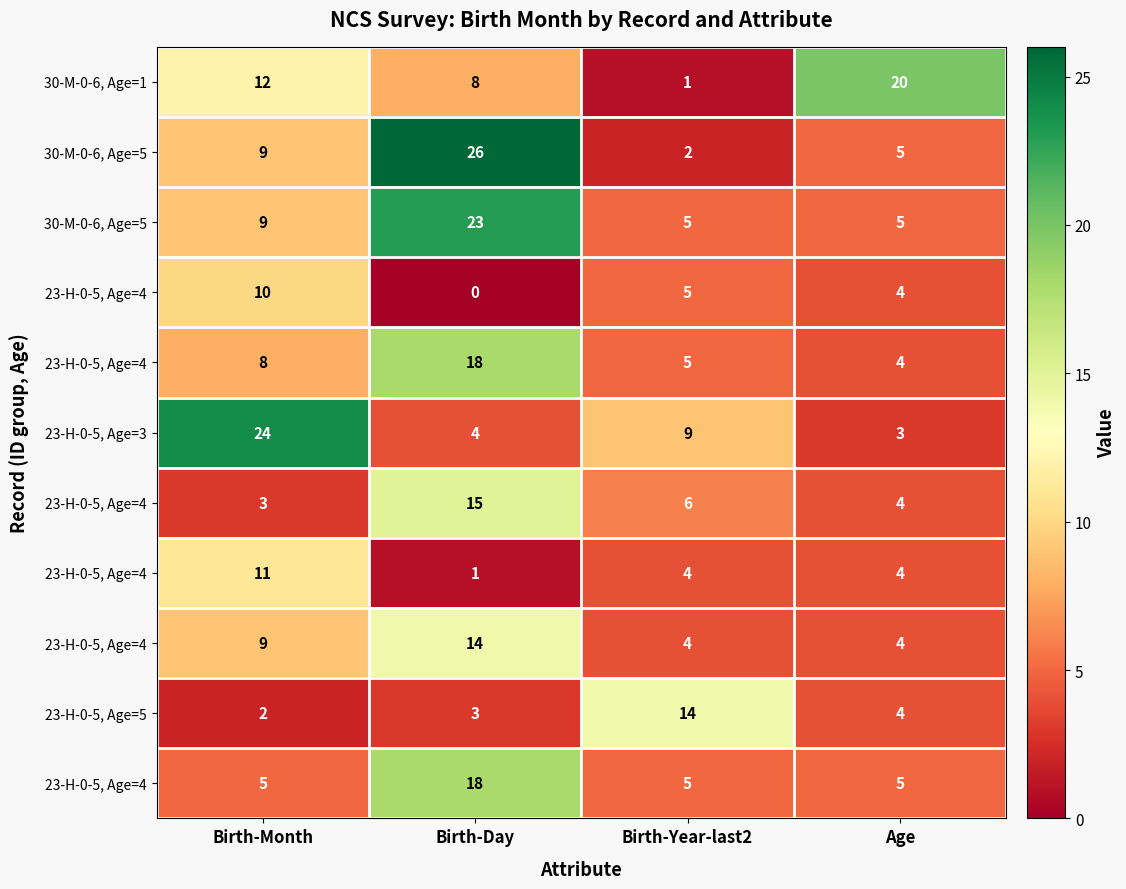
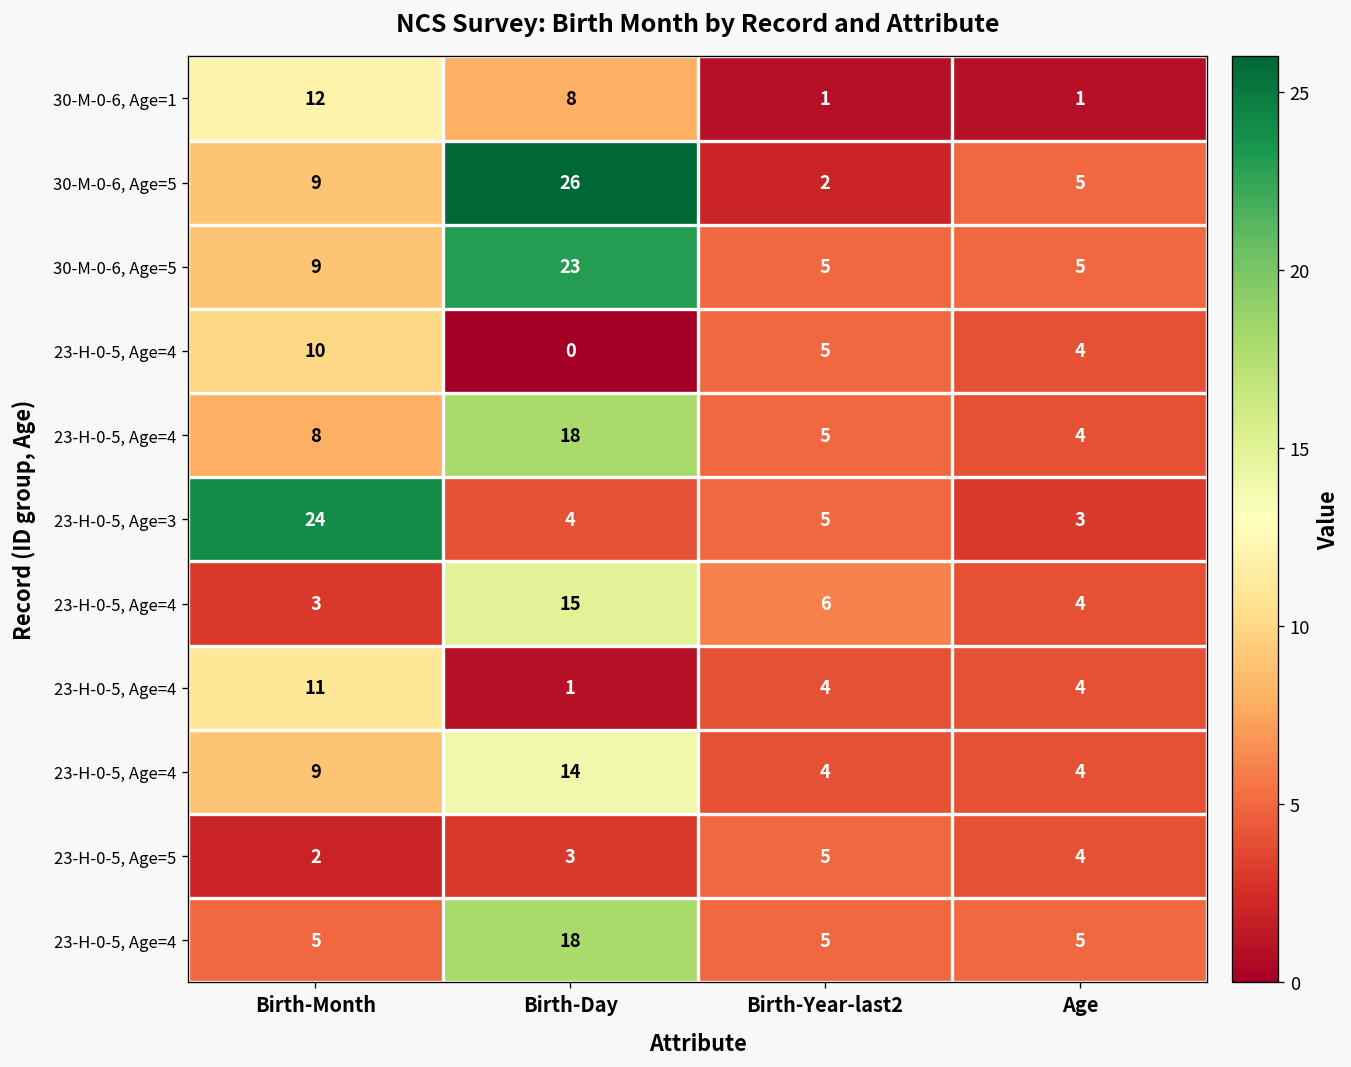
  {
    "30-M-0-6, Age=1": {
      "Birth-Month": 12,
      "Birth-Day": 8,
      "Birth-Year-last2": 1,
-     "Age": 20
+     "Age": 1
    },
    "23-H-0-5, Age=3": {
      "Birth-Month": 24,
      "Birth-Day": 4,
-     "Birth-Year-last2": 9,
+     "Birth-Year-last2": 5,
      "Age": 3
    },
    "23-H-0-5, Age=5": {
      "Birth-Month": 2,
      "Birth-Day": 3,
-     "Birth-Year-last2": 14,
+     "Birth-Year-last2": 5,
      "Age": 4
    }
  }
